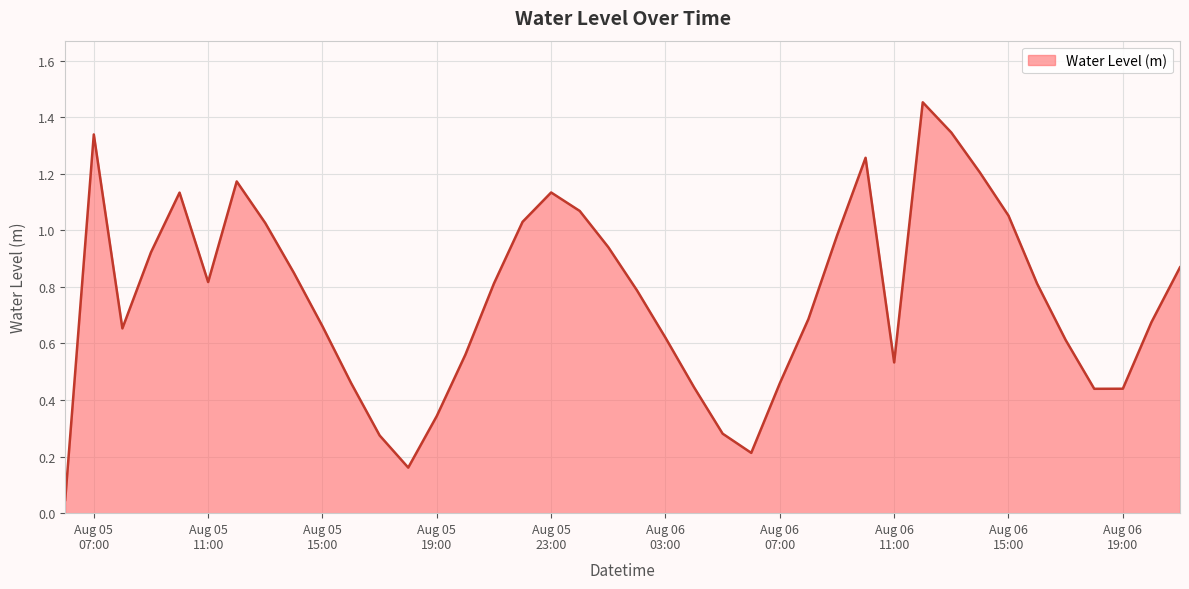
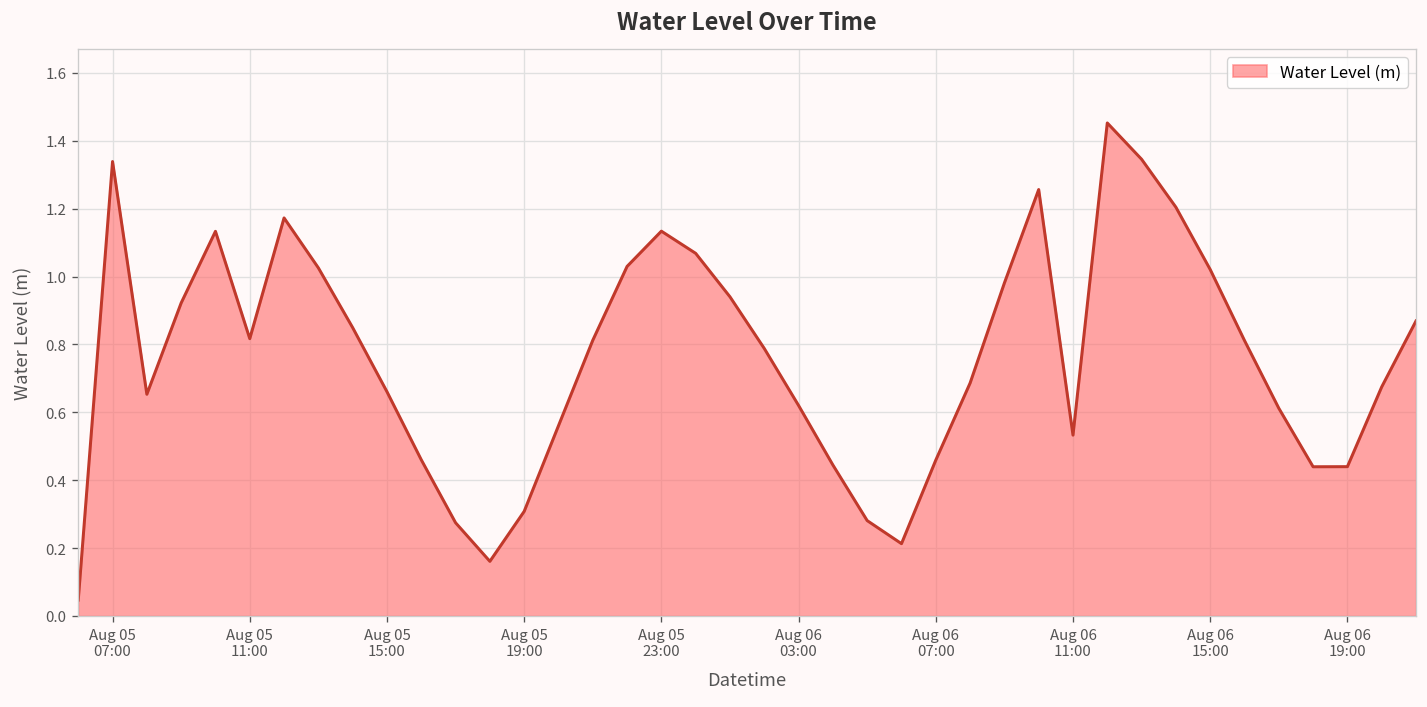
  {
    "Aug 05 07:00": 1.34,
    "Aug 05 11:00": 0.82,
    "Aug 05 15:00": 0.66,
-   "Aug 05 19:00": 0.34,
+   "Aug 05 19:00": 0.31,
    "Aug 05 23:00": 1.13,
    "Aug 06 03:00": 0.62,
    "Aug 06 07:00": 0.46,
    "Aug 06 11:00": 0.53,
-   "Aug 06 15:00": 1.05,
+   "Aug 06 15:00": 1.02,
    "Aug 06 19:00": 0.44
  }
